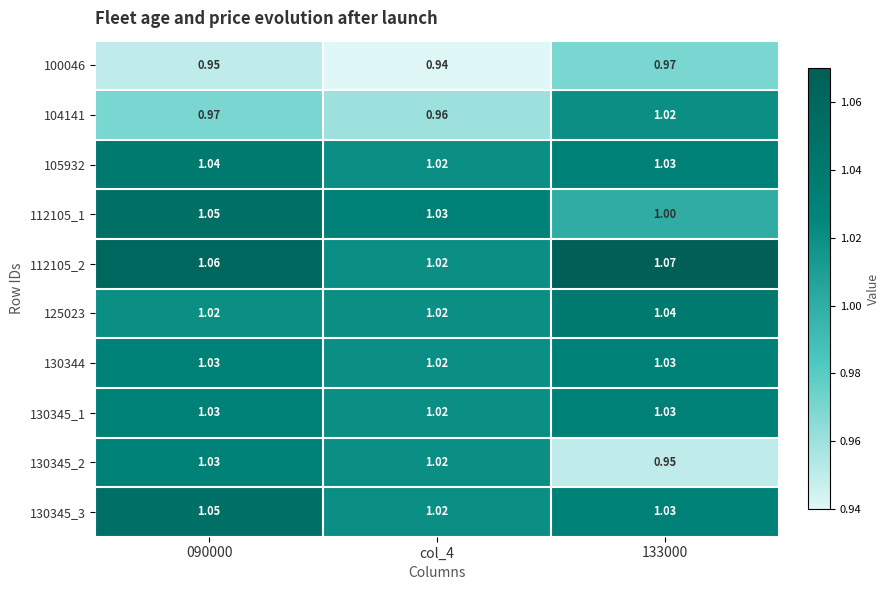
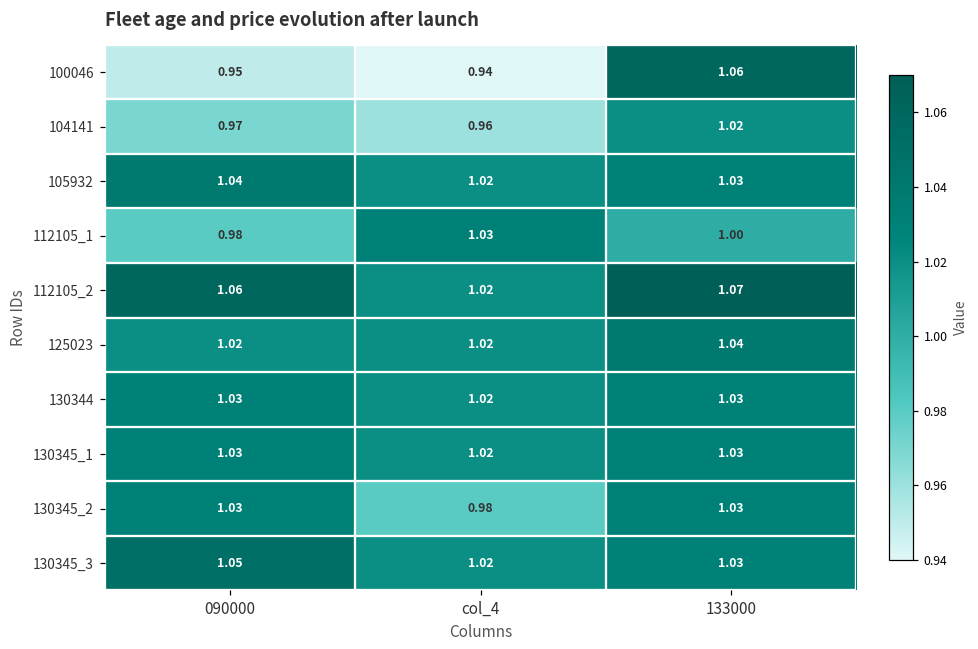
  {
    "100046": {
      "090000": 0.95,
      "col_4": 0.94,
-     "133000": 0.97
+     "133000": 1.06
    },
    "104141": {
      "090000": 0.97,
      "col_4": 0.96,
      "133000": 1.02
    },
    "105932": {
      "090000": 1.04,
      "col_4": 1.02,
      "133000": 1.03
    },
    "112105_1": {
-     "090000": 1.05,
+     "090000": 0.98,
      "col_4": 1.03,
      "133000": 1.00
    },
    "112105_2": {
      "090000": 1.06,
      "col_4": 1.02,
      "133000": 1.07
    },
    "125023": {
      "090000": 1.02,
      "col_4": 1.02,
      "133000": 1.04
    },
    "130344": {
      "090000": 1.03,
      "col_4": 1.02,
      "133000": 1.03
    },
    "130345_1": {
      "090000": 1.03,
      "col_4": 1.02,
      "133000": 1.03
    },
    "130345_2": {
      "090000": 1.03,
-     "col_4": 1.02,
-     "133000": 0.95
+     "col_4": 0.98,
+     "133000": 1.03
    },
    "130345_3": {
      "090000": 1.05,
      "col_4": 1.02,
      "133000": 1.03
    }
  }
